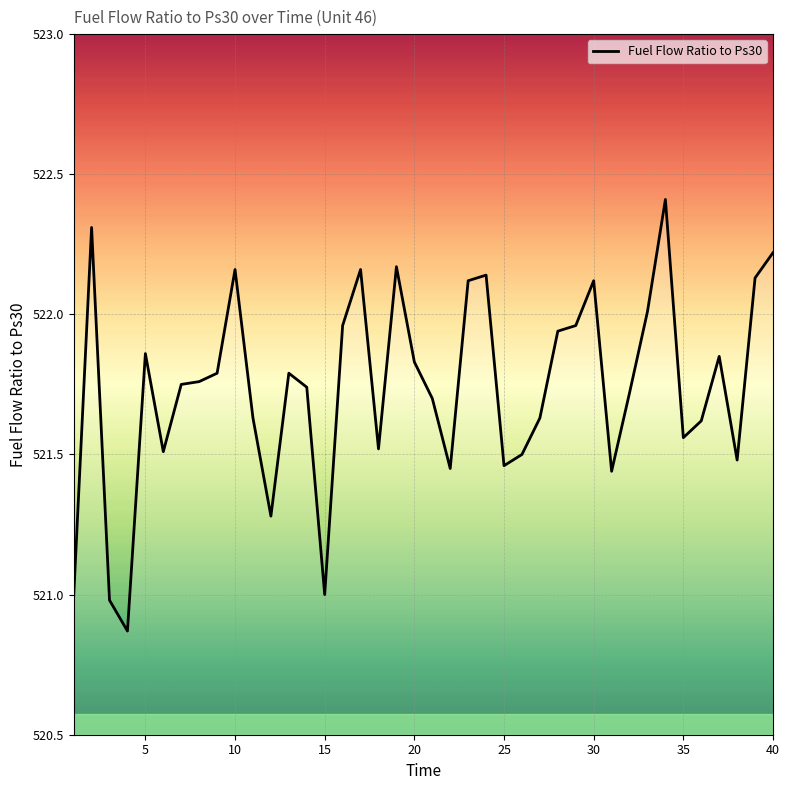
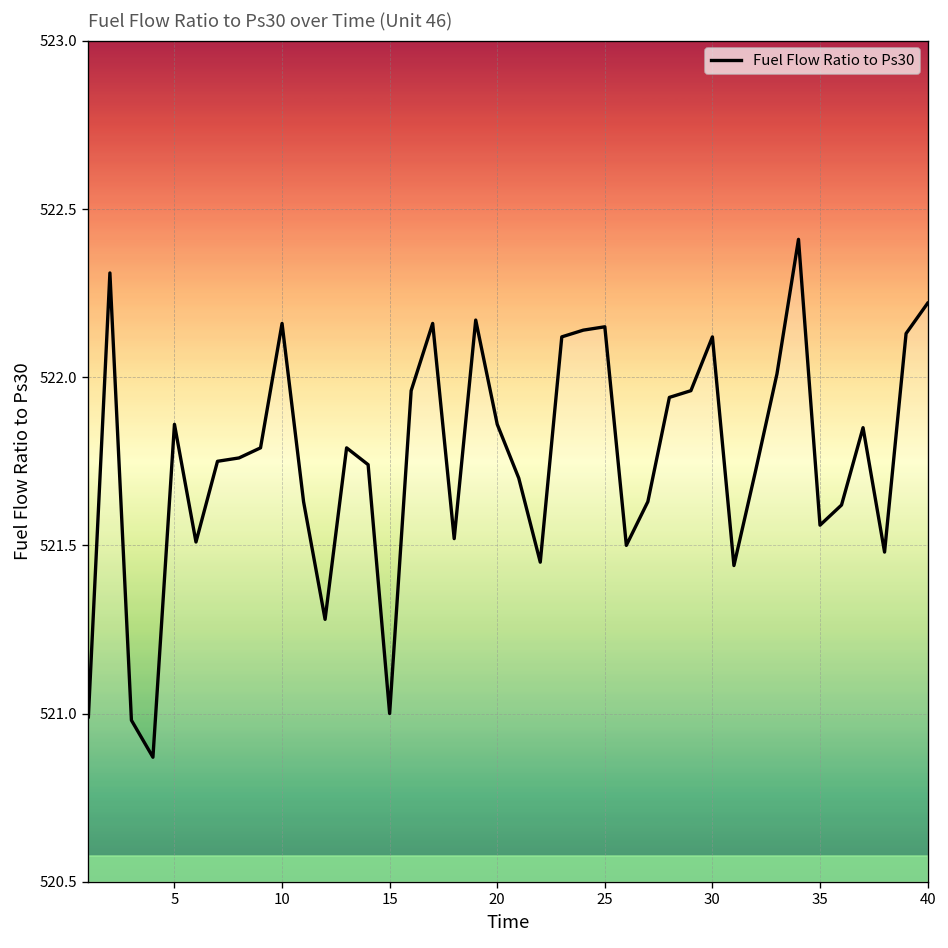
  {
    "5": 521.86,
    "10": 522.16,
    "15": 521.00,
-   "20": 521.83,
-   "25": 521.46,
+   "20": 521.86,
+   "25": 522.15,
    "30": 522.12,
    "35": 521.56,
    "40": 522.22
  }
